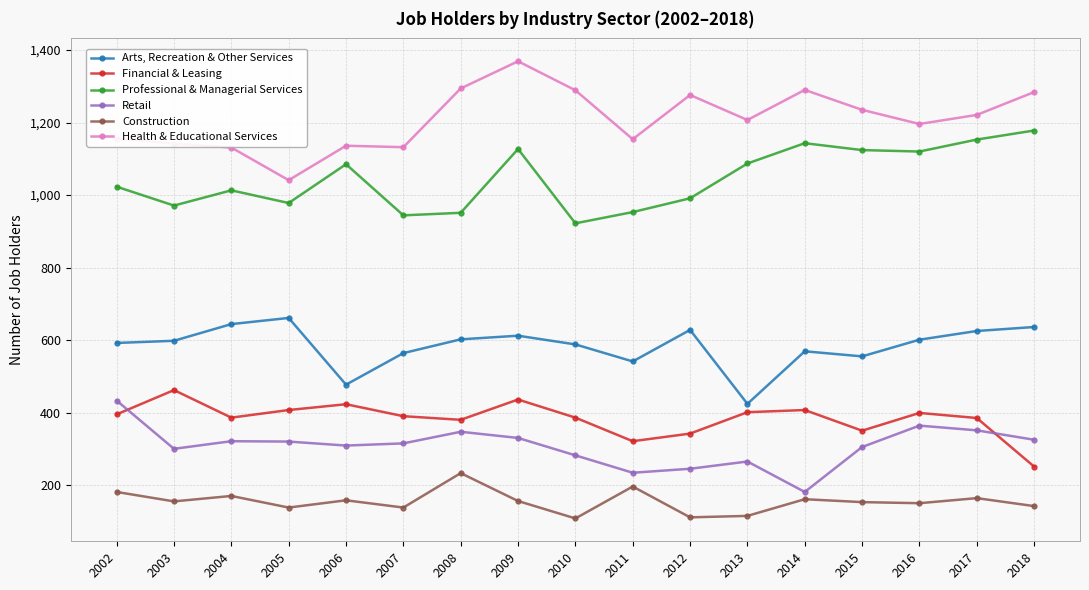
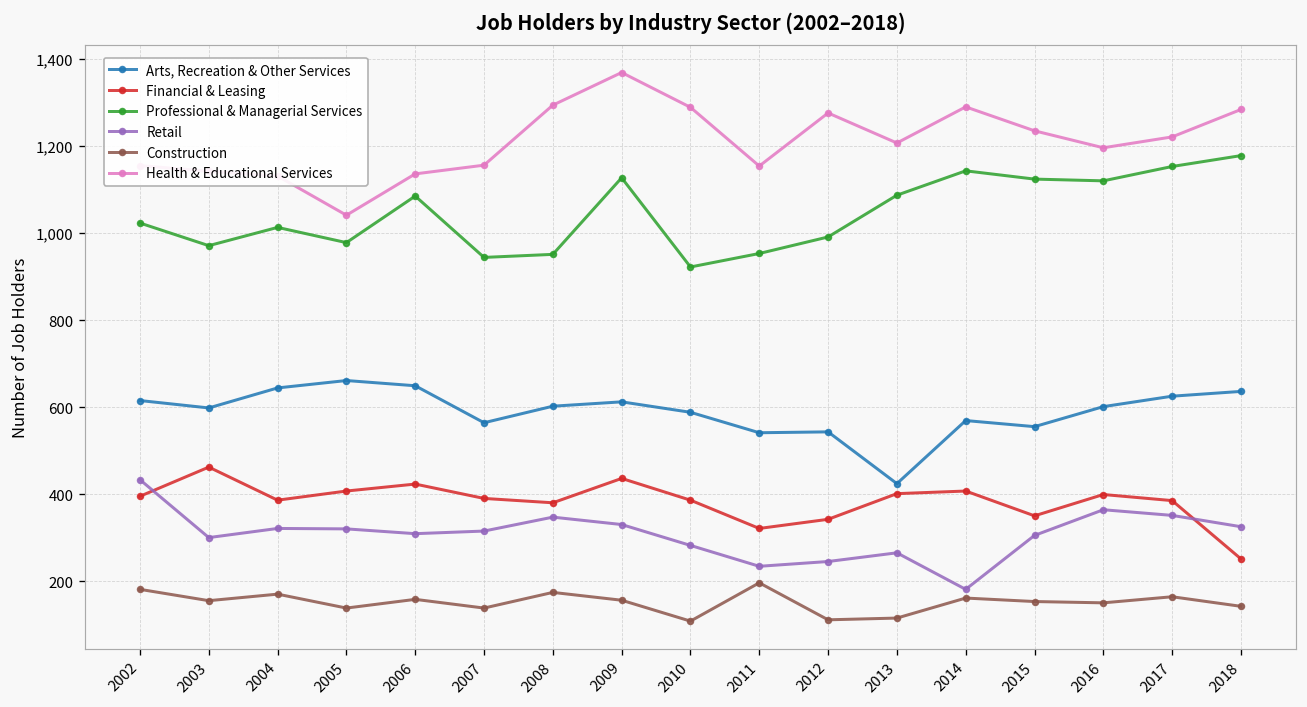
  {
    "Arts, Recreation & Other Services": {
-     "2002": "590",
+     "2002": "620",
      "2003": "600",
      "2004": "640",
      "2005": "660",
-     "2006": "480",
+     "2006": "650",
      "2007": "560",
      "2008": "600",
      "2009": "610",
      "2010": "590",
      "2011": "540",
-     "2012": "630",
+     "2012": "540",
      "2013": "420",
      "2014": "570",
      "2015": "560",
      "2016": "600",
      "2017": "630",
      "2018": "640"
    },
    "Financial & Leasing": {
      "2002": "400",
      "2003": "460",
      "2004": "390",
      "2005": "410",
      "2006": "420",
      "2007": "390",
      "2008": "380",
      "2009": "440",
      "2010": "390",
      "2011": "320",
      "2012": "340",
      "2013": "400",
      "2014": "410",
      "2015": "350",
      "2016": "400",
      "2017": "390",
      "2018": "250"
    },
    "Professional & Managerial Services": {
      "2002": "1,020",
      "2003": "970",
      "2004": "1,010",
      "2005": "980",
      "2006": "1,090",
      "2007": "940",
      "2008": "950",
      "2009": "1,130",
      "2010": "920",
      "2011": "950",
      "2012": "990",
      "2013": "1,090",
      "2014": "1,140",
      "2015": "1,120",
      "2016": "1,120",
      "2017": "1,150",
      "2018": "1,180"
    },
    "Retail": {
      "2002": "430",
      "2003": "300",
      "2004": "320",
      "2005": "320",
      "2006": "310",
      "2007": "320",
      "2008": "350",
      "2009": "330",
      "2010": "280",
      "2011": "230",
      "2012": "250",
      "2013": "270",
      "2014": "180",
      "2015": "310",
      "2016": "360",
      "2017": "350",
      "2018": "330"
    },
    "Construction": {
      "2002": "180",
      "2003": "160",
      "2004": "170",
      "2005": "140",
      "2006": "160",
      "2007": "140",
-     "2008": "230",
+     "2008": "170",
      "2009": "160",
      "2010": "110",
      "2011": "200",
      "2012": "110",
      "2013": "120",
      "2014": "160",
      "2015": "150",
      "2016": "150",
      "2017": "160",
      "2018": "140"
    },
    "Health & Educational Services": {
      "2004": "1,130",
      "2005": "1,040",
      "2006": "1,140",
-     "2007": "1,130",
+     "2007": "1,160",
      "2008": "1,290",
      "2009": "1,370",
      "2010": "1,290",
      "2011": "1,150",
      "2012": "1,280",
      "2013": "1,210",
      "2014": "1,290",
      "2015": "1,240",
      "2016": "1,200",
      "2017": "1,220",
      "2018": "1,280"
    }
  }
